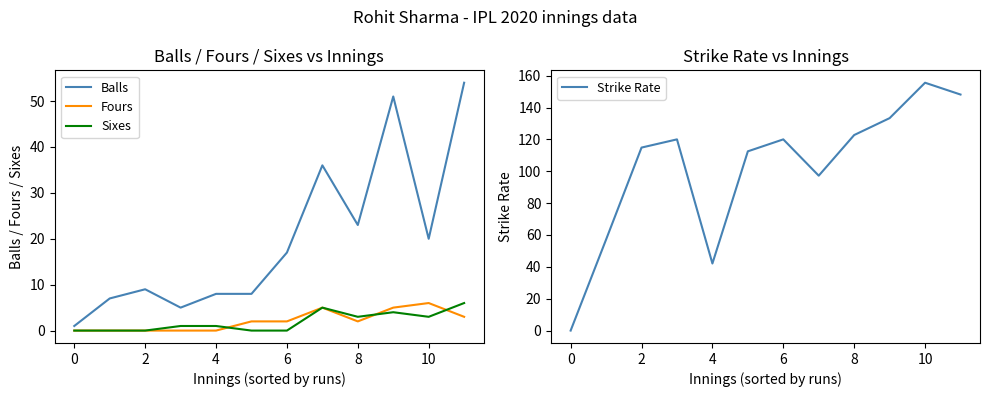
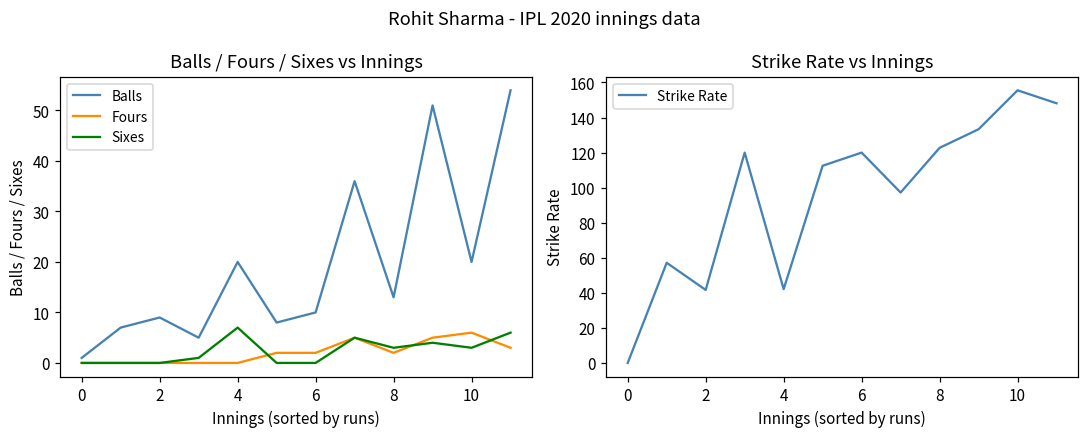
  {
    "Balls / Fours / Sixes vs Innings": {
      "Balls": {
        "0": 1,
        "2": 9,
-       "4": 8,
-       "6": 17,
-       "8": 23,
+       "4": 20,
+       "6": 10,
+       "8": 13,
        "10": 20
      },
      "Fours": {
        "4": 0,
        "6": 2,
        "8": 2,
        "10": 6
      },
      "Sixes": {
-       "4": 1,
+       "4": 7,
        "6": 0,
        "8": 3,
        "10": 3
      }
    },
    "Strike Rate vs Innings": {
      "0": 0,
-     "2": 115,
+     "2": 42,
      "4": 42,
      "6": 120,
      "8": 123,
      "10": 156
    }
  }
